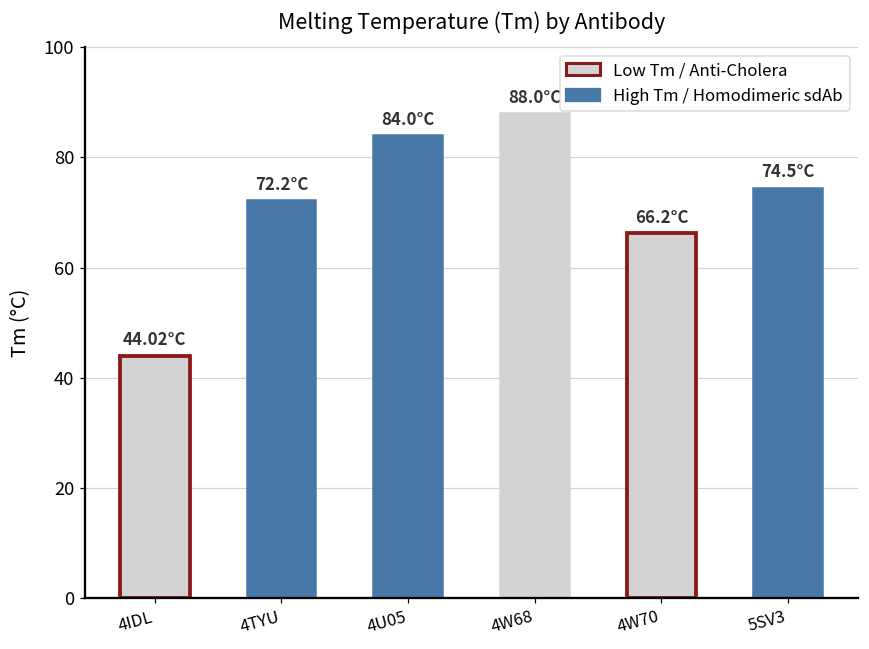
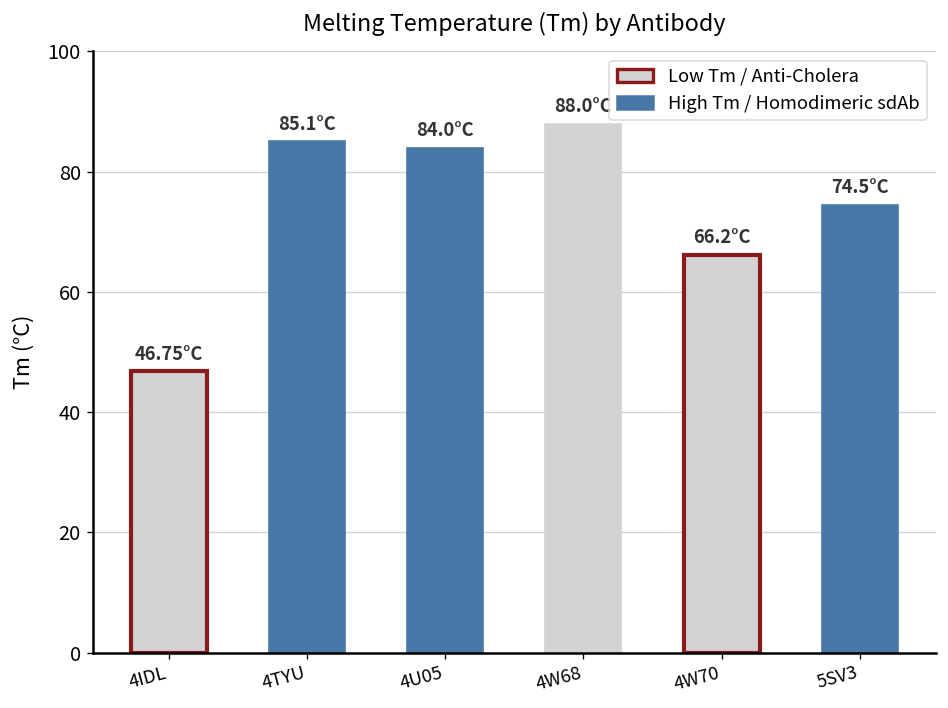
  {
-   "4IDL": "44.02°C",
-   "4TYU": "72.2°C",
+   "4IDL": "46.75°C",
+   "4TYU": "85.1°C",
    "4U05": "84.0°C",
    "4W70": "66.2°C",
    "5SV3": "74.5°C"
  }
